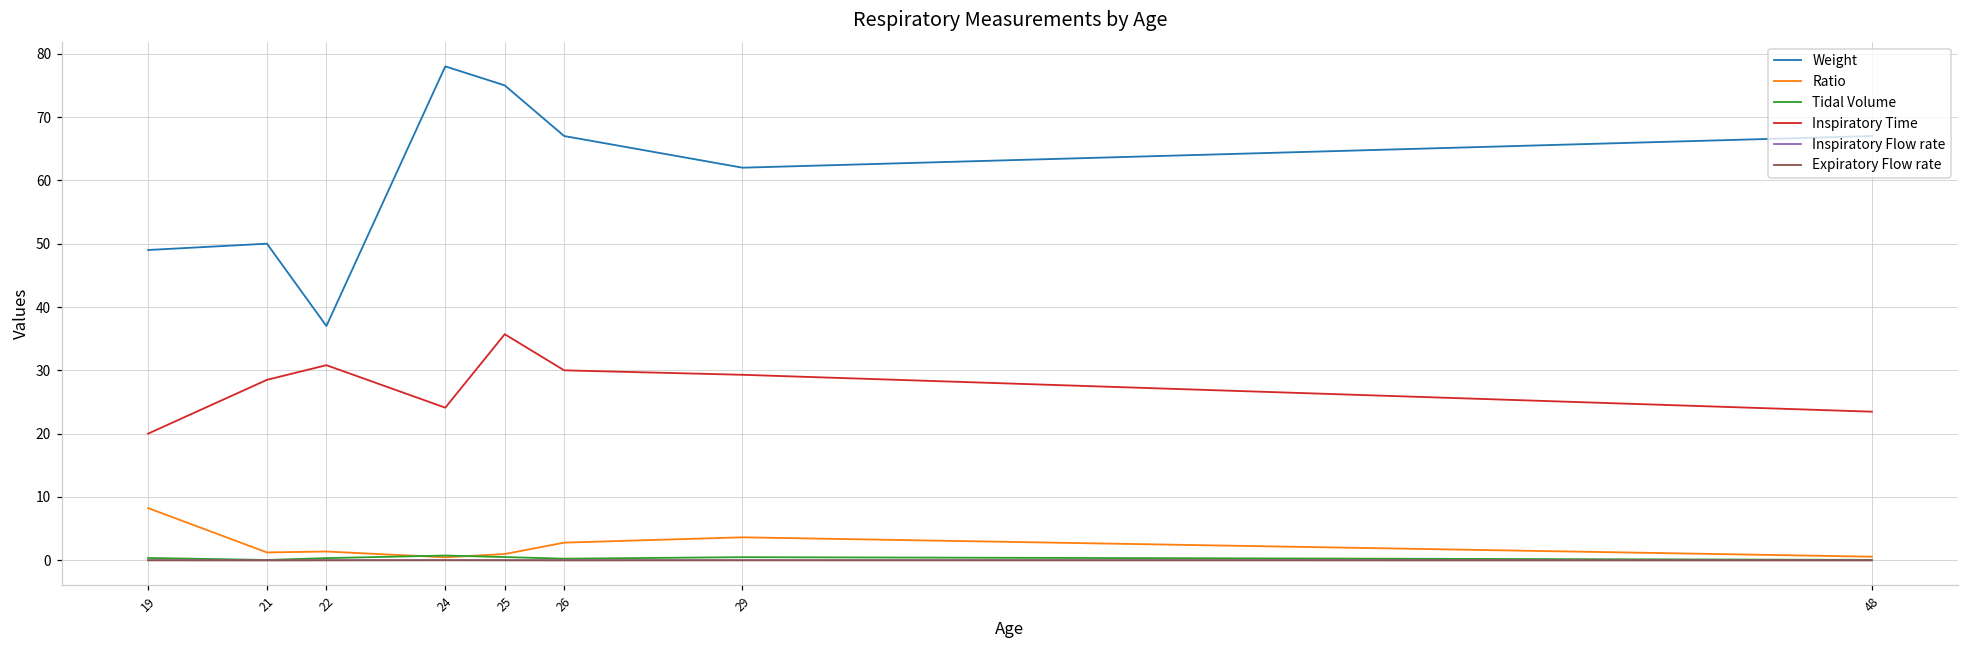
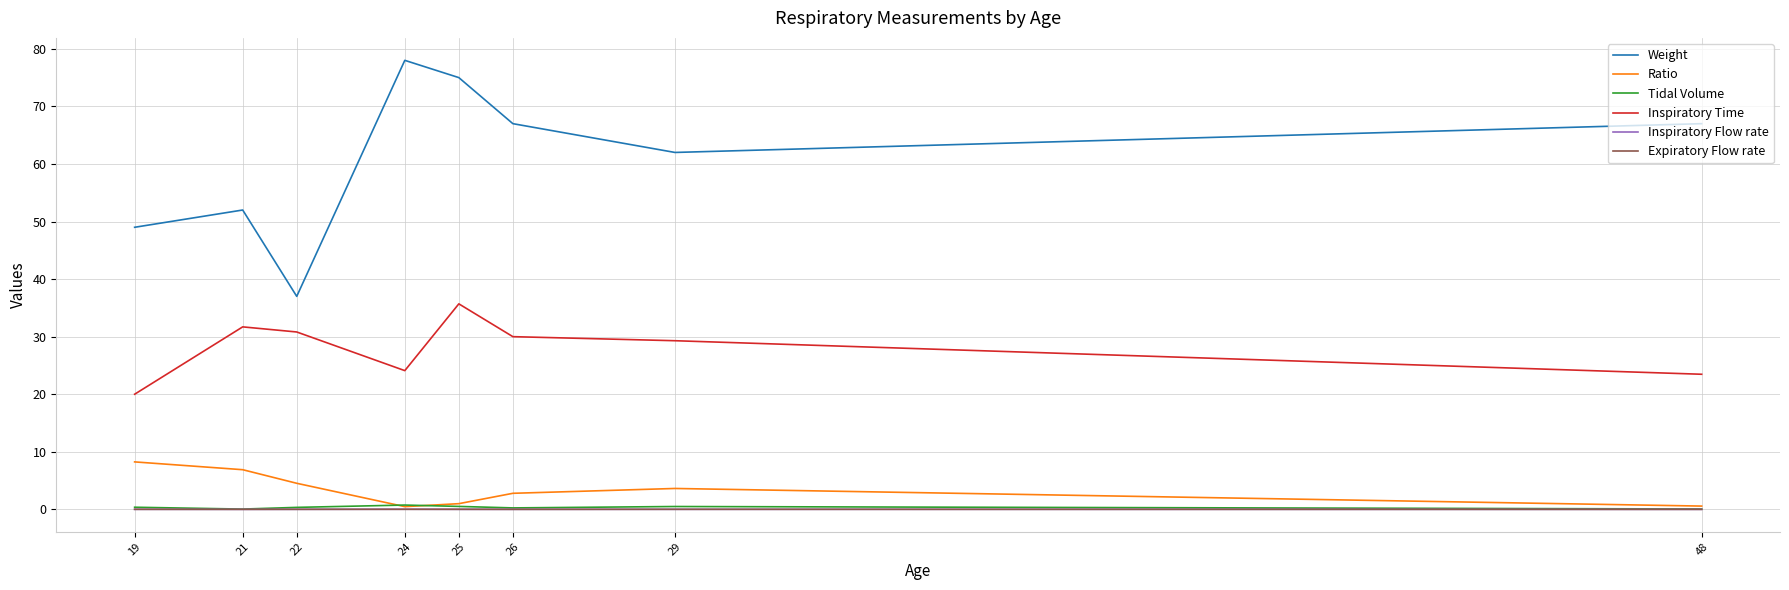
  {
    "Weight": {
      "19": 49,
-     "21": 50,
+     "21": 52,
      "22": 37,
      "24": 78,
      "25": 75,
      "26": 67,
      "29": 62
    },
    "Ratio": {
      "19": 8,
-     "21": 1,
-     "22": 1,
+     "21": 7,
+     "22": 5,
      "25": 1,
      "26": 3,
      "29": 4,
      "48": 1
    },
    "Tidal Volume": {
      "25": 1,
      "29": 0
    },
    "Inspiratory Time": {
      "19": 20,
-     "21": 29,
+     "21": 32,
      "22": 31,
      "24": 24,
      "25": 36,
      "26": 30,
      "29": 29,
      "48": 23
    },
    "Expiratory Flow rate": {
      "24": 0,
      "25": 0,
      "29": 0
    }
  }
